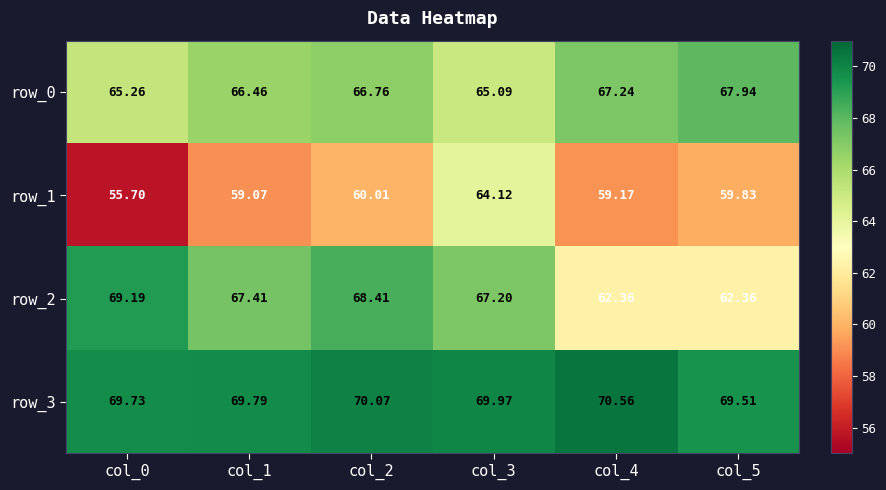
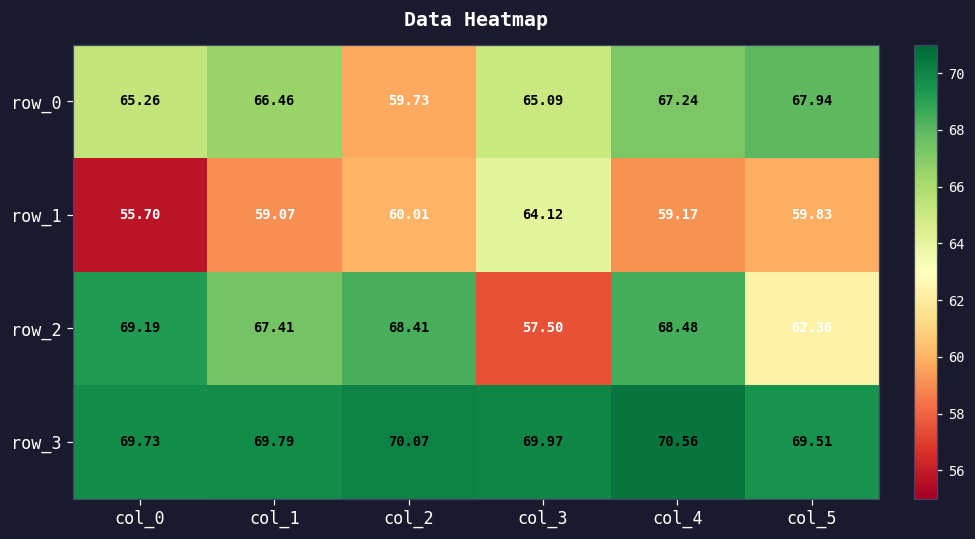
  {
    "row_0": {
      "col_0": 65.26,
      "col_1": 66.46,
-     "col_2": 66.76,
+     "col_2": 59.73,
      "col_3": 65.09,
      "col_4": 67.24,
      "col_5": 67.94
    },
    "row_1": {
      "col_0": 55.70,
      "col_1": 59.07,
      "col_2": 60.01,
      "col_3": 64.12,
      "col_4": 59.17,
      "col_5": 59.83
    },
    "row_2": {
      "col_0": 69.19,
      "col_1": 67.41,
      "col_2": 68.41,
-     "col_3": 67.20,
-     "col_4": 62.36,
+     "col_3": 57.50,
+     "col_4": 68.48,
      "col_5": 62.36
    },
    "row_3": {
      "col_0": 69.73,
      "col_1": 69.79,
      "col_2": 70.07,
      "col_3": 69.97,
      "col_4": 70.56,
      "col_5": 69.51
    }
  }
